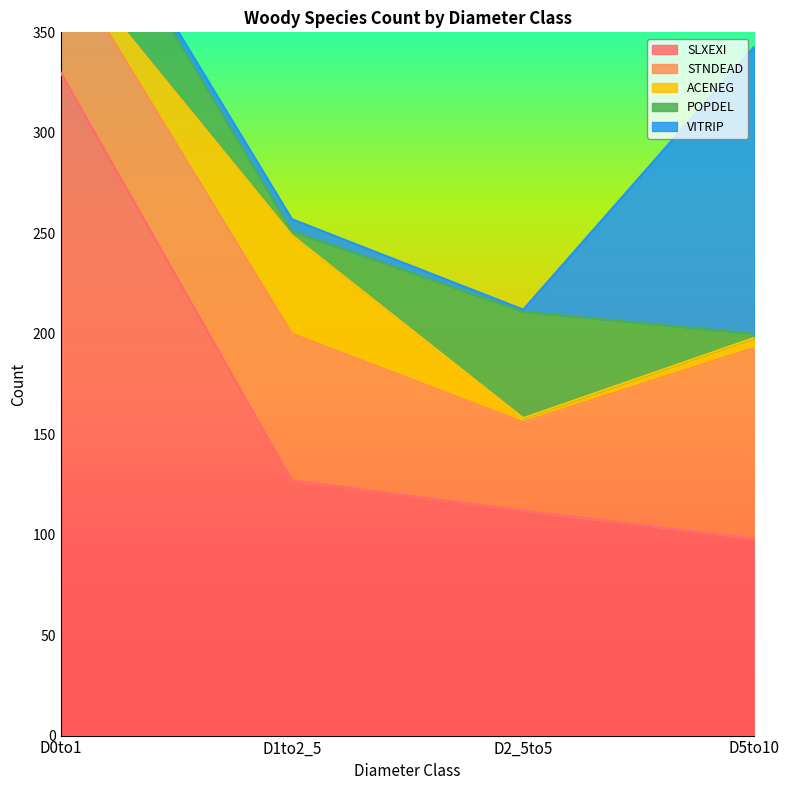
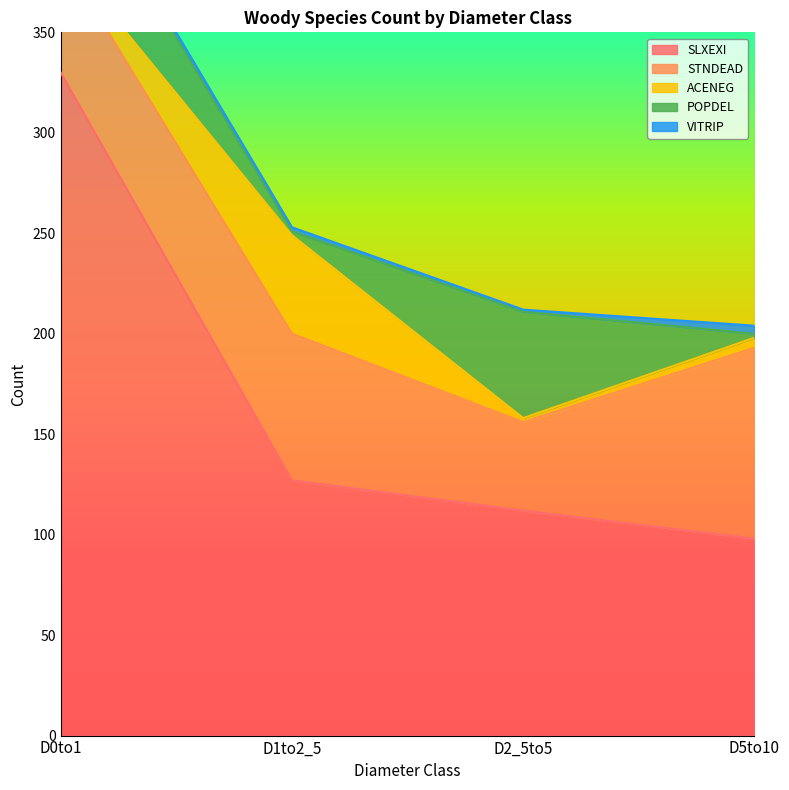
  {
    "ACENEG": {
      "D1to2_5": 49,
      "D2_5to5": 2,
      "D5to10": 5
    },
    "POPDEL": {
      "D1to2_5": 2,
      "D5to10": 2
    },
    "VITRIP": {
-     "D1to2_5": 6,
-     "D5to10": 143
+     "D1to2_5": 2,
+     "D5to10": 4
    }
  }
